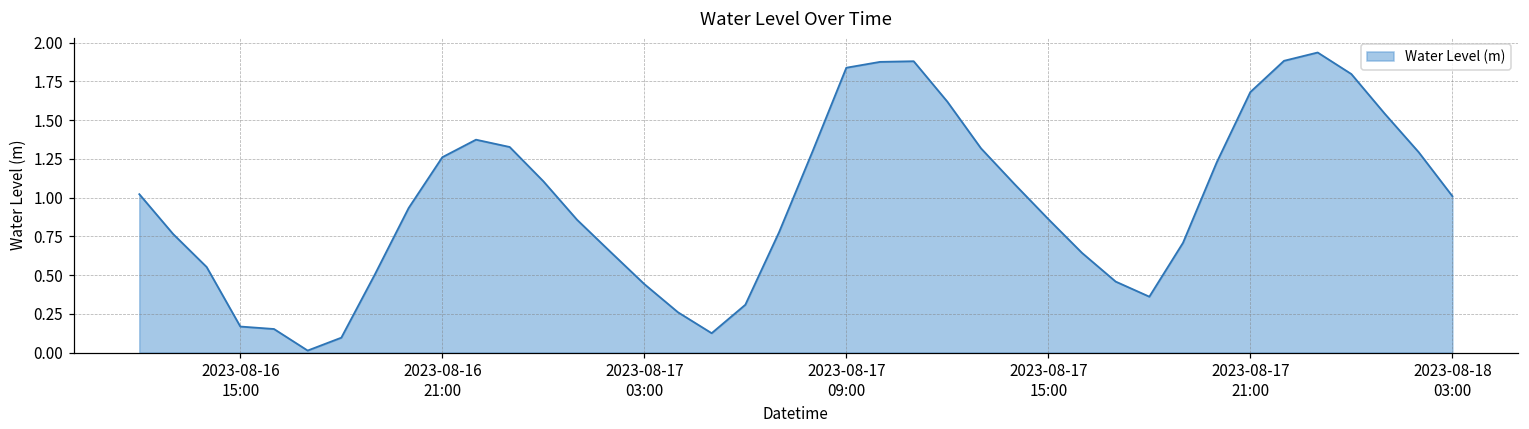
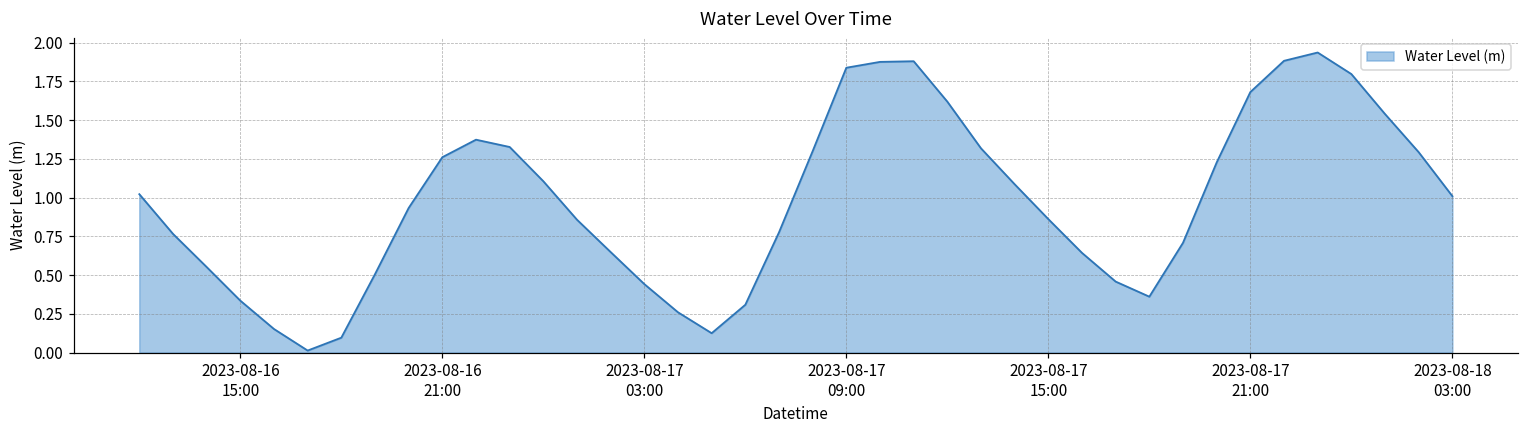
  {
-   "2023-08-16 15:00": 0.17,
+   "2023-08-16 15:00": 0.33,
    "2023-08-16 21:00": 1.26,
    "2023-08-17 03:00": 0.44,
    "2023-08-17 09:00": 1.84,
    "2023-08-17 15:00": 0.86,
    "2023-08-17 21:00": 1.68,
    "2023-08-18 03:00": 1.01
  }
